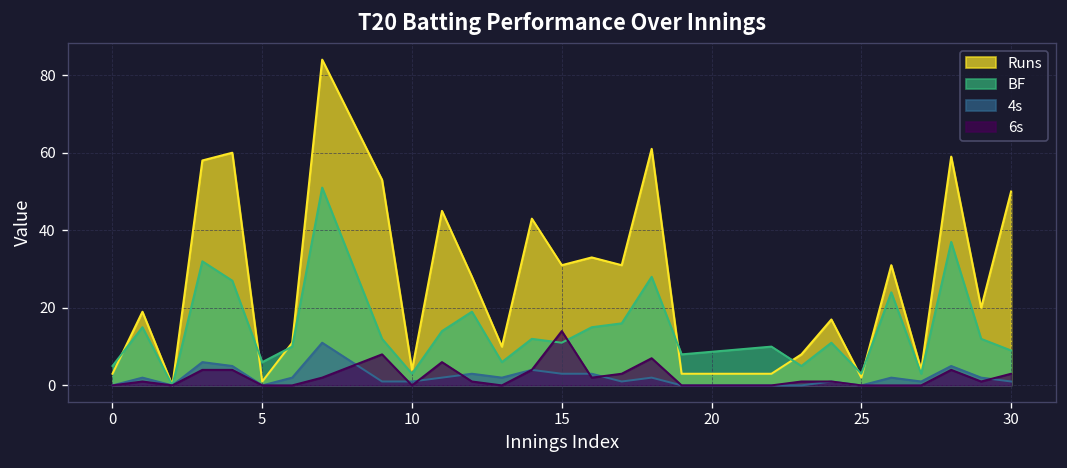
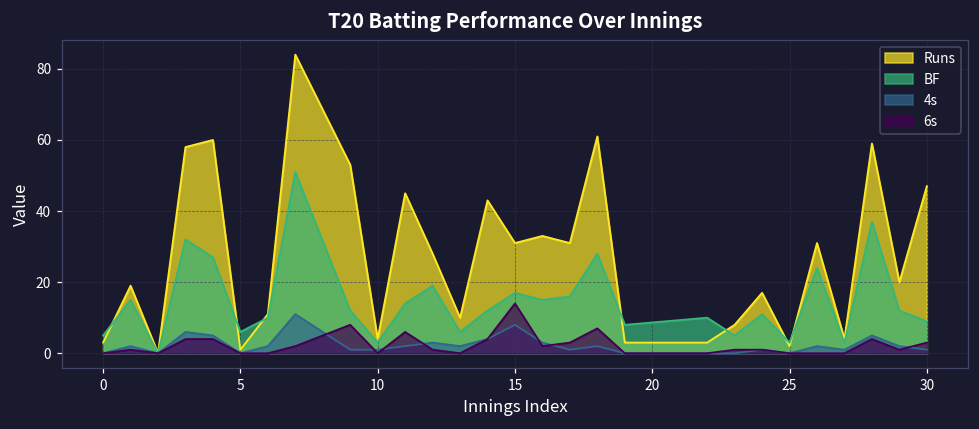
  {
    "Runs": {
      "0": 3,
      "5": 1,
      "10": 4,
      "15": 31,
      "25": 2,
-     "30": 50
+     "30": 47
    },
    "BF": {
      "0": 5,
      "5": 6,
      "10": 3,
-     "15": 11,
+     "15": 17,
      "25": 3,
      "30": 9
    },
    "4s": {
      "10": 1,
-     "15": 3,
+     "15": 8,
      "30": 1
    },
    "6s": {
      "10": 0,
      "15": 14,
      "30": 3
    }
  }
